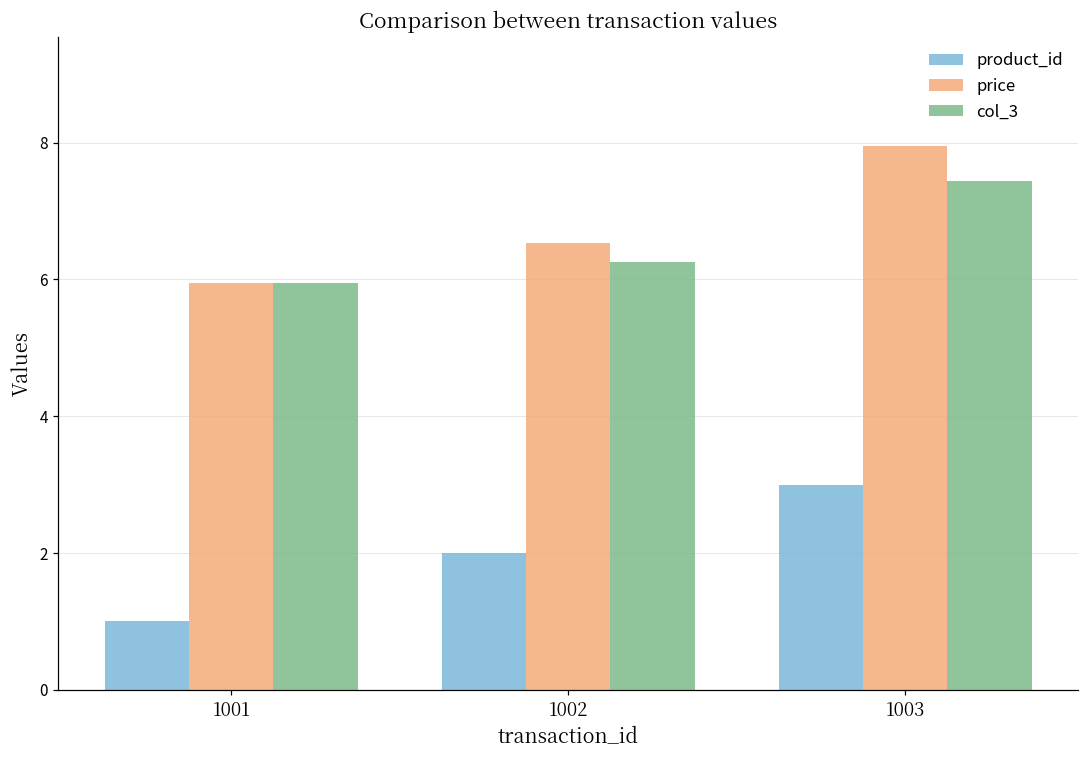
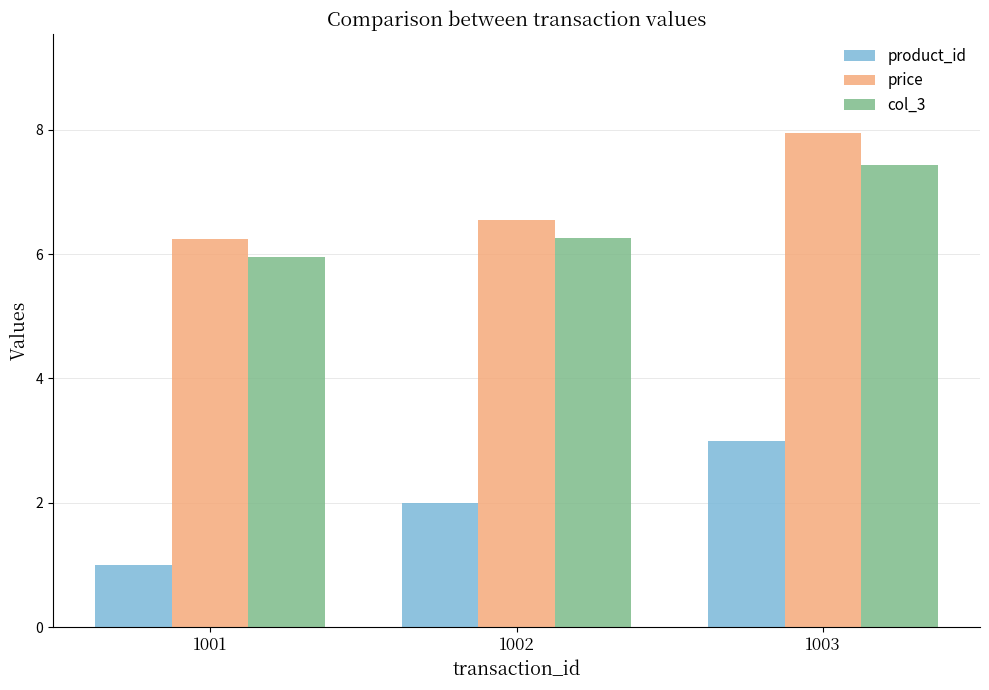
  {
    "product_id": {
      "1001": 1.0,
      "1002": 2.0,
      "1003": 3.0
    },
    "price": {
-     "1001": 6.0,
+     "1001": 6.3,
      "1002": 6.5,
      "1003": 8.0
    },
    "col_3": {
      "1001": 5.9,
      "1002": 6.3,
      "1003": 7.4
    }
  }
